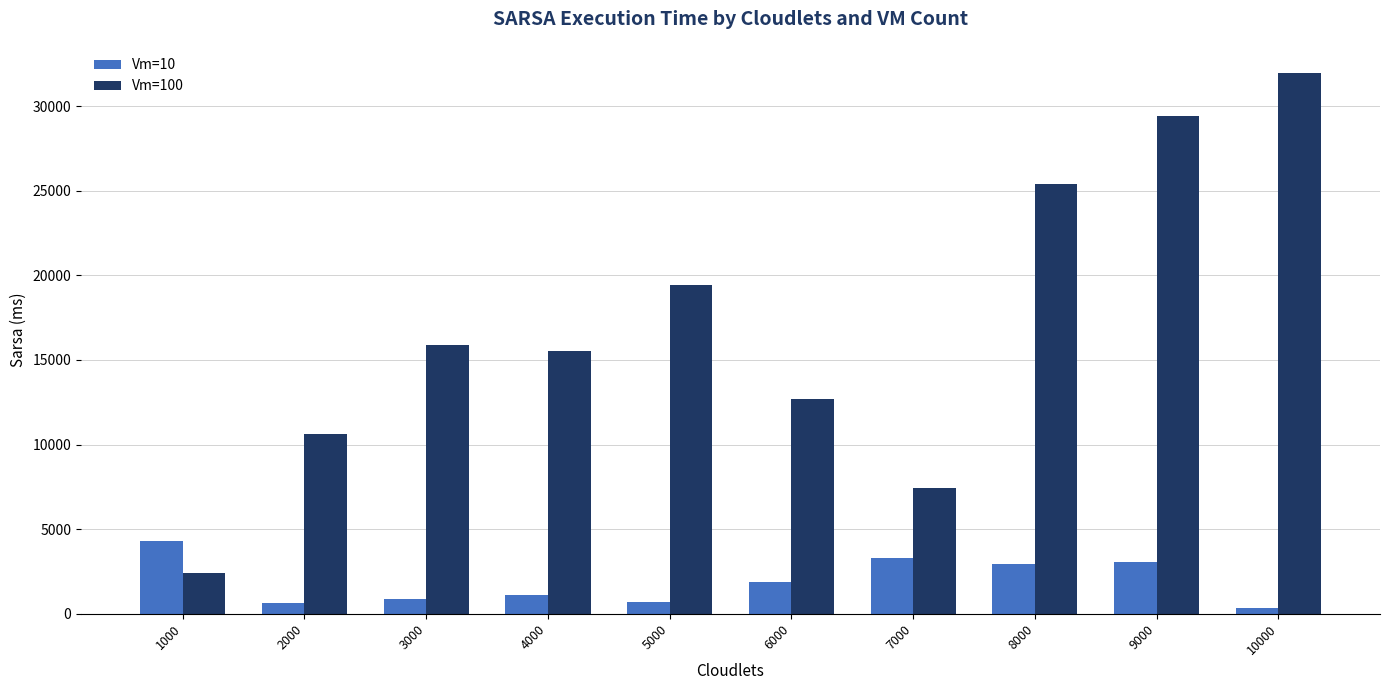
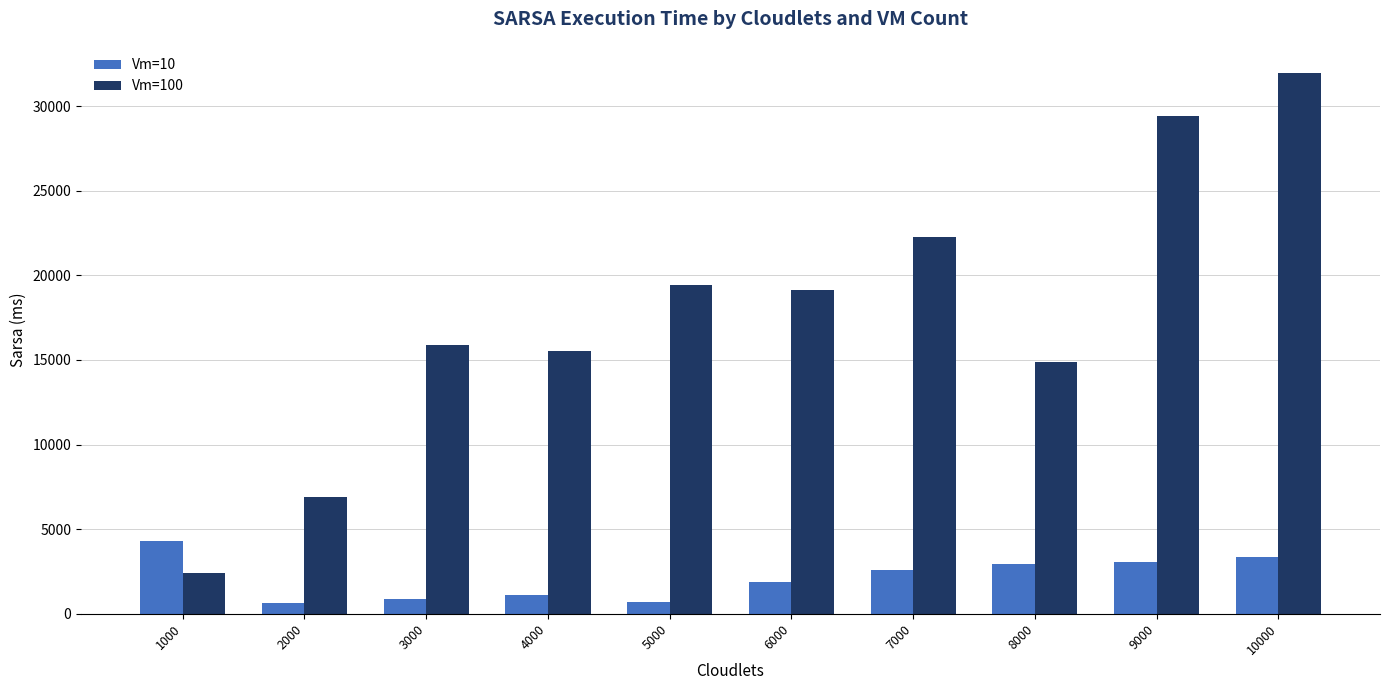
  {
    "Vm=10": {
      "1000": 4300,
      "2000": 600,
      "3000": 900,
      "4000": 1100,
      "5000": 700,
      "6000": 1900,
-     "7000": 3300,
+     "7000": 2600,
      "8000": 3000,
      "9000": 3100,
-     "10000": 400
+     "10000": 3300
    },
    "Vm=100": {
      "1000": 2400,
-     "2000": 10700,
+     "2000": 6900,
      "3000": 15900,
      "4000": 15500,
      "5000": 19500,
-     "6000": 12700,
-     "7000": 7500,
-     "8000": 25400,
+     "6000": 19100,
+     "7000": 22300,
+     "8000": 14900,
      "9000": 29400,
      "10000": 32000
    }
  }
